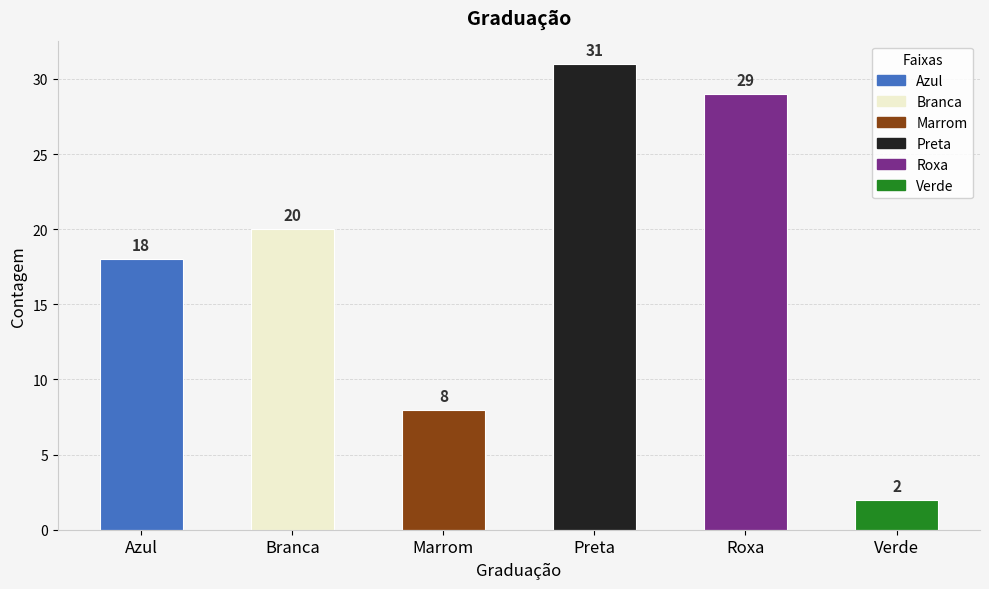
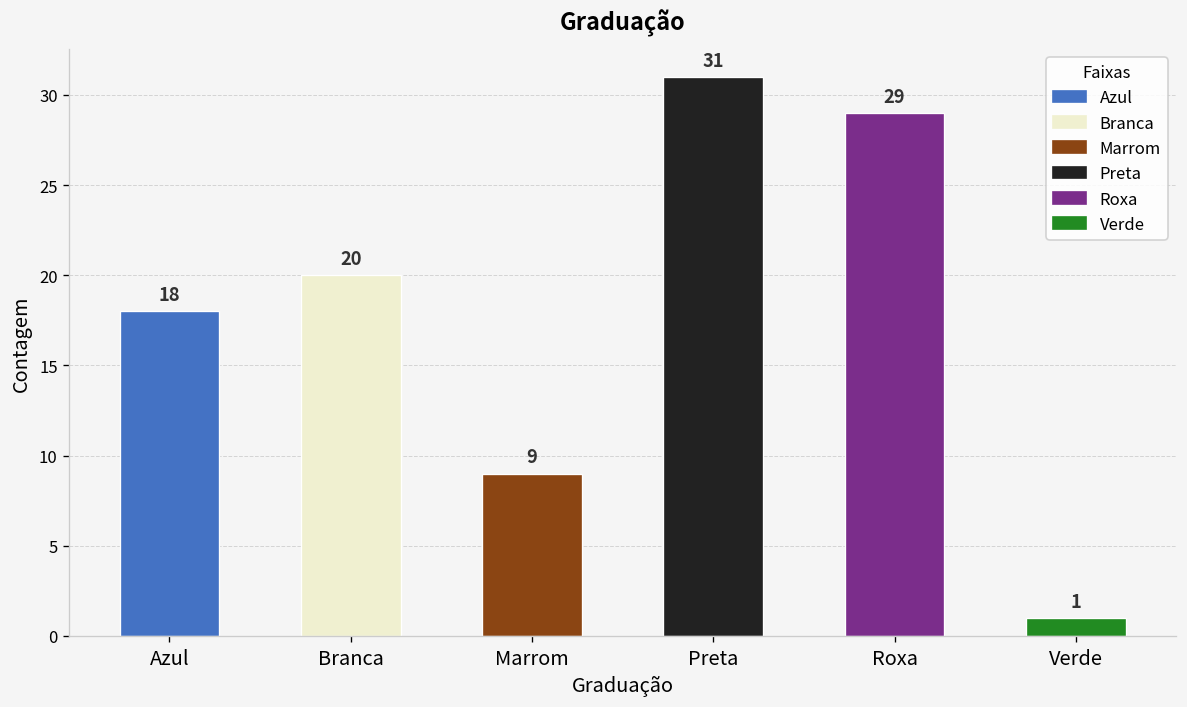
  {
    "Azul": 18,
    "Branca": 20,
-   "Marrom": 8,
+   "Marrom": 9,
    "Preta": 31,
    "Roxa": 29,
-   "Verde": 2
+   "Verde": 1
  }
